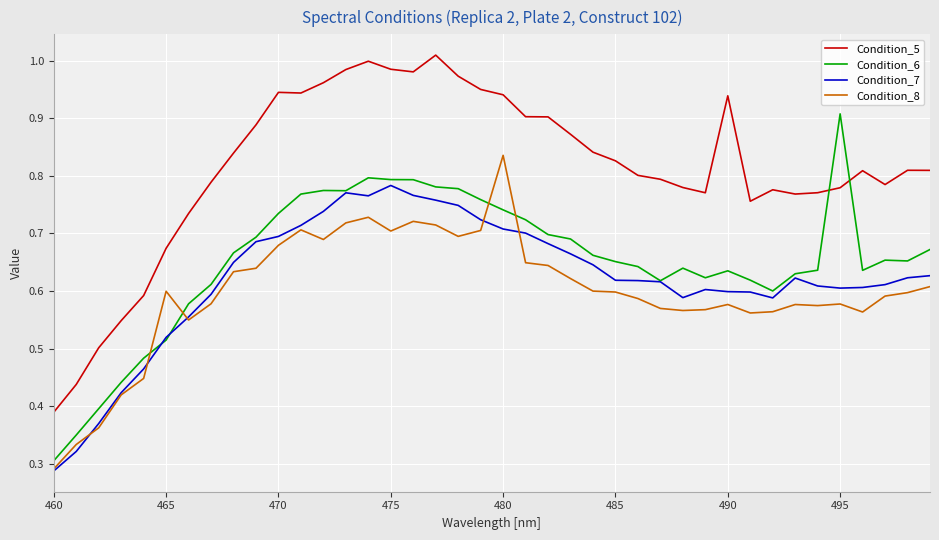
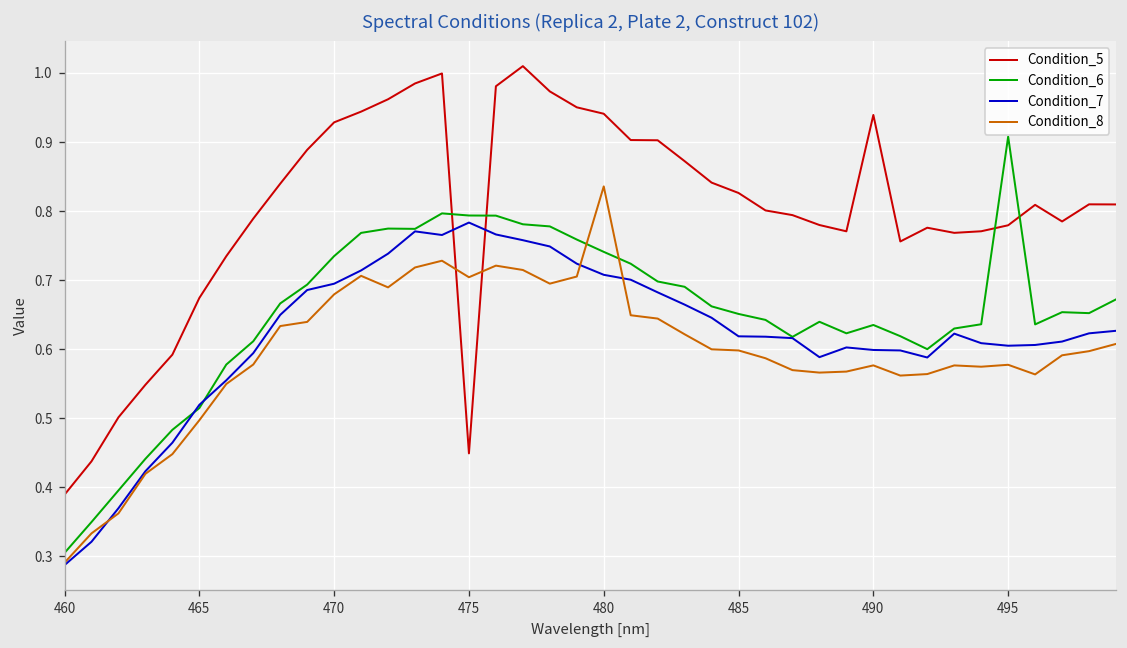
  {
    "Condition_5": {
      "460": 0.39,
      "465": 0.67,
-     "470": 0.95,
-     "475": 0.99,
+     "470": 0.93,
+     "475": 0.45,
      "480": 0.94,
      "485": 0.83,
      "490": 0.94,
      "495": 0.78
    },
    "Condition_6": {
      "460": 0.30,
      "465": 0.51,
      "470": 0.73,
      "475": 0.79,
      "480": 0.74,
      "485": 0.65,
      "490": 0.64,
      "495": 0.91
    },
    "Condition_7": {
      "465": 0.52,
      "470": 0.69,
      "475": 0.78,
      "480": 0.71,
      "485": 0.62,
      "490": 0.60,
      "495": 0.60
    },
    "Condition_8": {
-     "465": 0.60,
+     "465": 0.50,
      "470": 0.68,
      "475": 0.70,
      "480": 0.84,
      "485": 0.60,
      "490": 0.58,
      "495": 0.58
    }
  }
